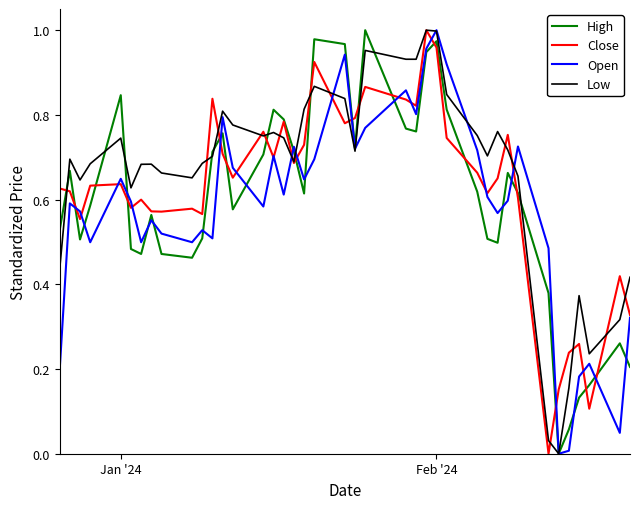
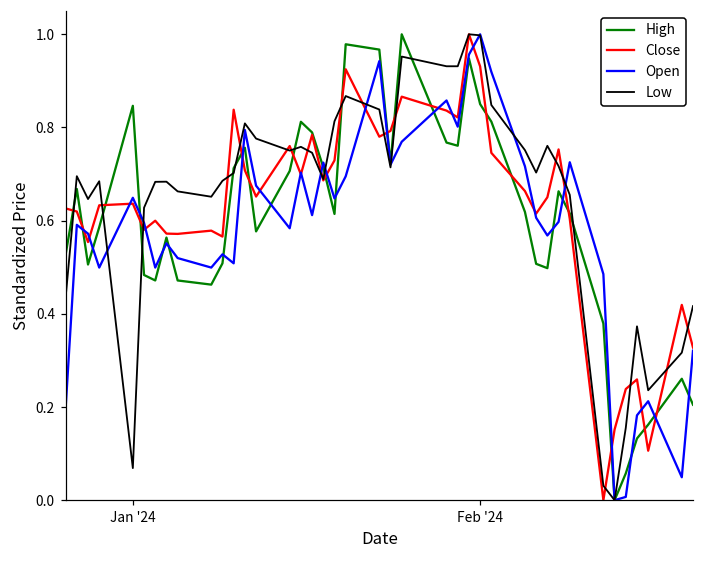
  {
    "High": {
      "Jan '24": 0.85,
-     "Feb '24": 0.97
+     "Feb '24": 0.85
    },
    "Close": {
      "Jan '24": 0.64,
-     "Feb '24": 0.96
+     "Feb '24": 0.93
    },
    "Open": {
      "Jan '24": 0.65
    },
    "Low": {
-     "Jan '24": 0.75
+     "Jan '24": 0.07
    }
  }
